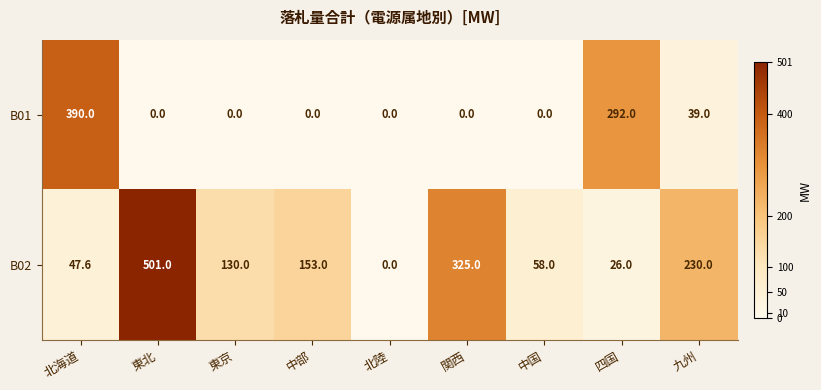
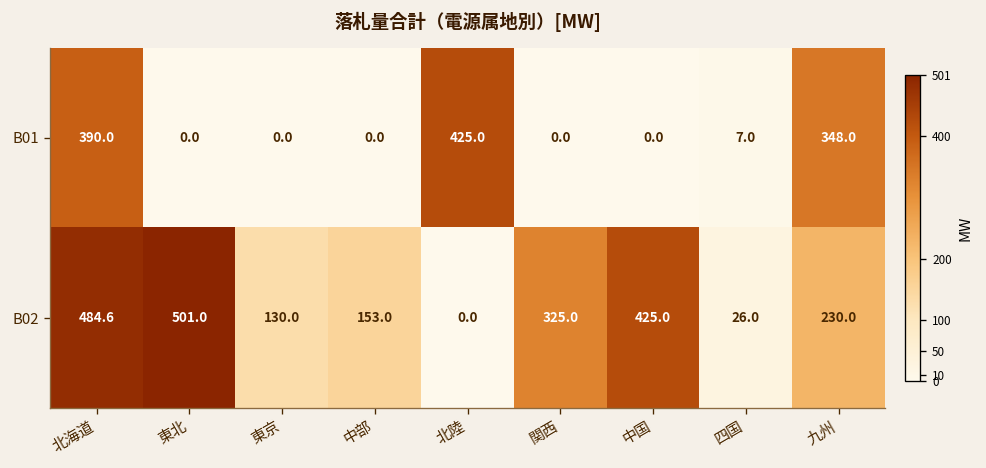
  {
    "B01": {
      "北海道": 390.0,
      "東北": 0.0,
      "東京": 0.0,
      "中部": 0.0,
-     "北陸": 0.0,
+     "北陸": 425.0,
      "関西": 0.0,
      "中国": 0.0,
-     "四国": 292.0,
-     "九州": 39.0
+     "四国": 7.0,
+     "九州": 348.0
    },
    "B02": {
-     "北海道": 47.6,
+     "北海道": 484.6,
      "東北": 501.0,
      "東京": 130.0,
      "中部": 153.0,
      "北陸": 0.0,
      "関西": 325.0,
-     "中国": 58.0,
+     "中国": 425.0,
      "四国": 26.0,
      "九州": 230.0
    }
  }
